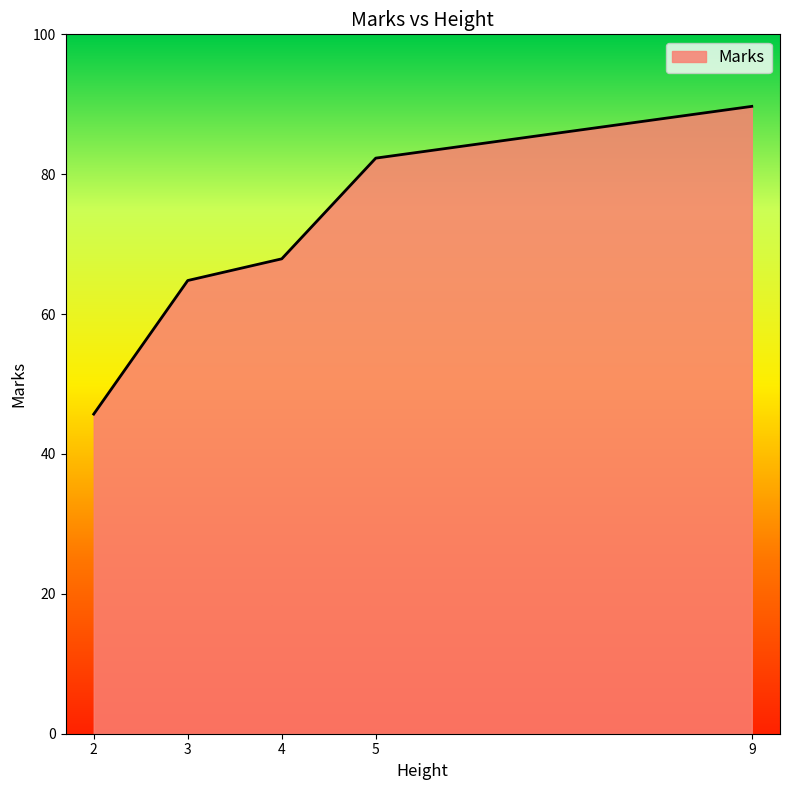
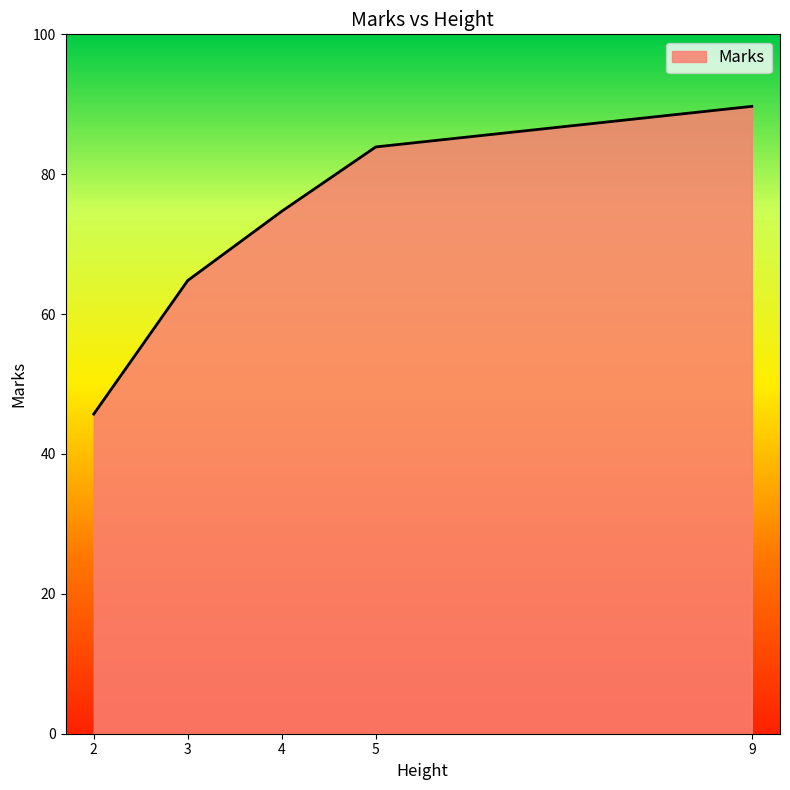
  {
    "2": 46,
    "3": 65,
-   "4": 68,
-   "5": 82,
+   "4": 75,
+   "5": 84,
    "9": 90
  }
